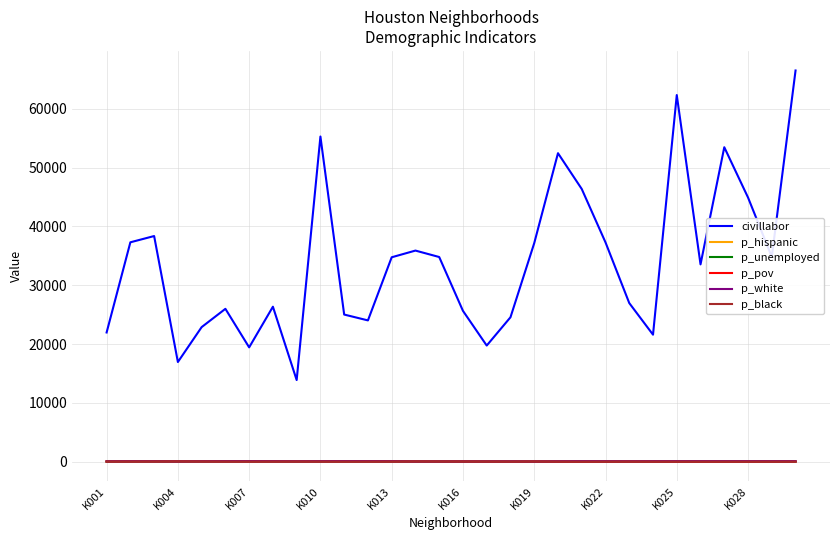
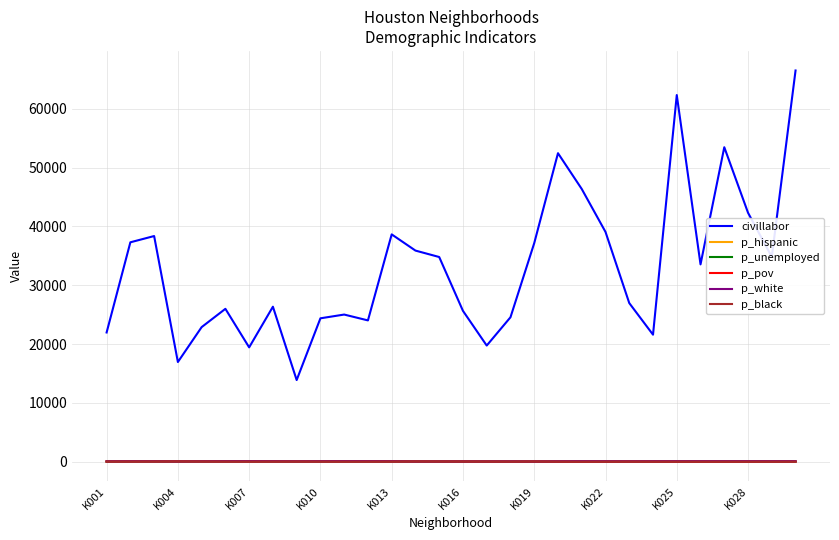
  {
    "civillabor": {
      "K001": 22000,
      "K004": 17000,
      "K007": 19000,
-     "K010": 55000,
-     "K013": 35000,
+     "K010": 24000,
+     "K013": 39000,
      "K016": 26000,
      "K019": 37000,
-     "K022": 37000,
+     "K022": 39000,
      "K025": 62000,
-     "K028": 45000
+     "K028": 42000
    }
  }
